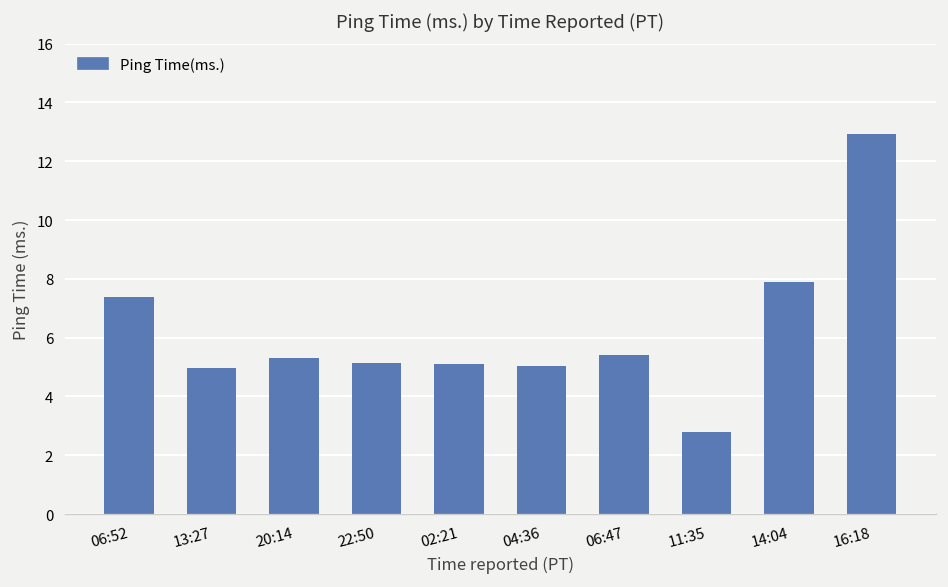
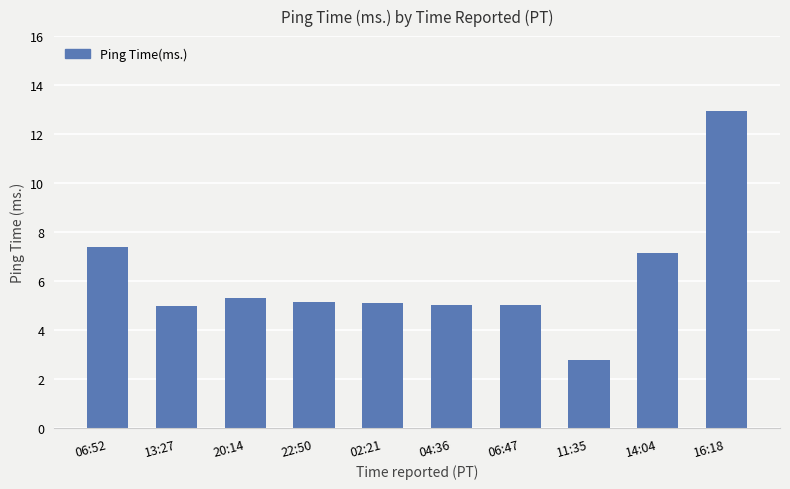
  {
    "06:52": 7.4,
    "13:27": 5.0,
    "20:14": 5.3,
    "22:50": 5.2,
    "02:21": 5.1,
    "04:36": 5.1,
-   "06:47": 5.4,
+   "06:47": 5.0,
    "11:35": 2.8,
-   "14:04": 7.9,
+   "14:04": 7.1,
    "16:18": 12.9
  }
